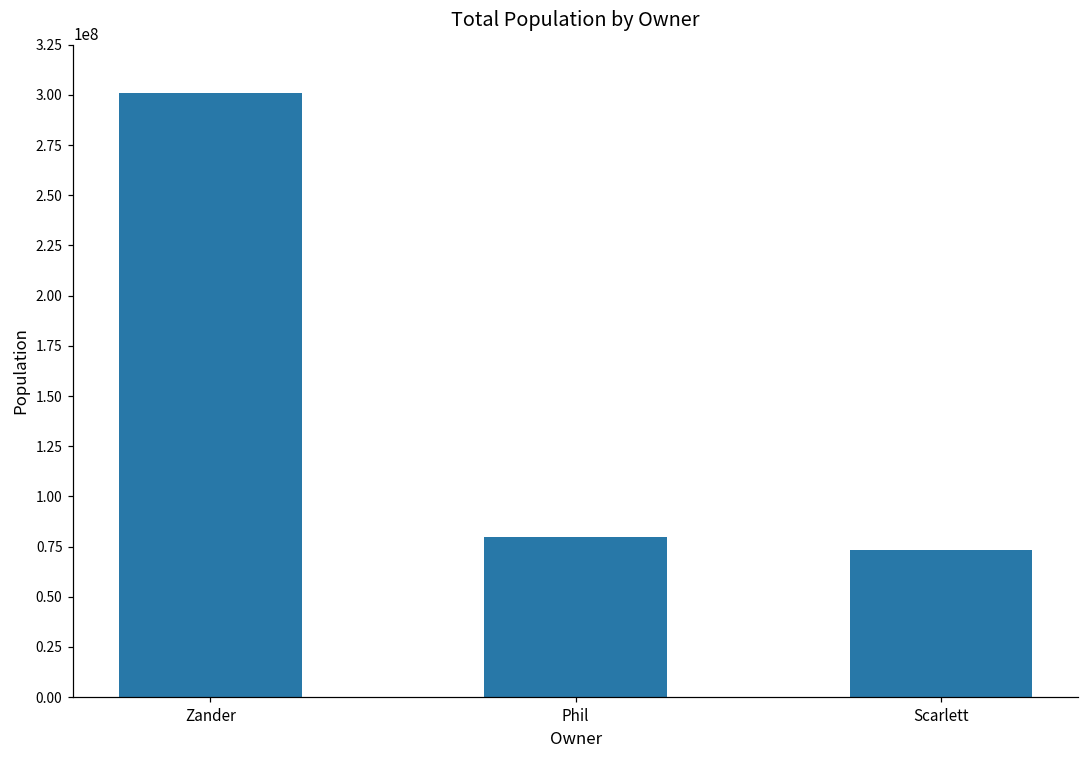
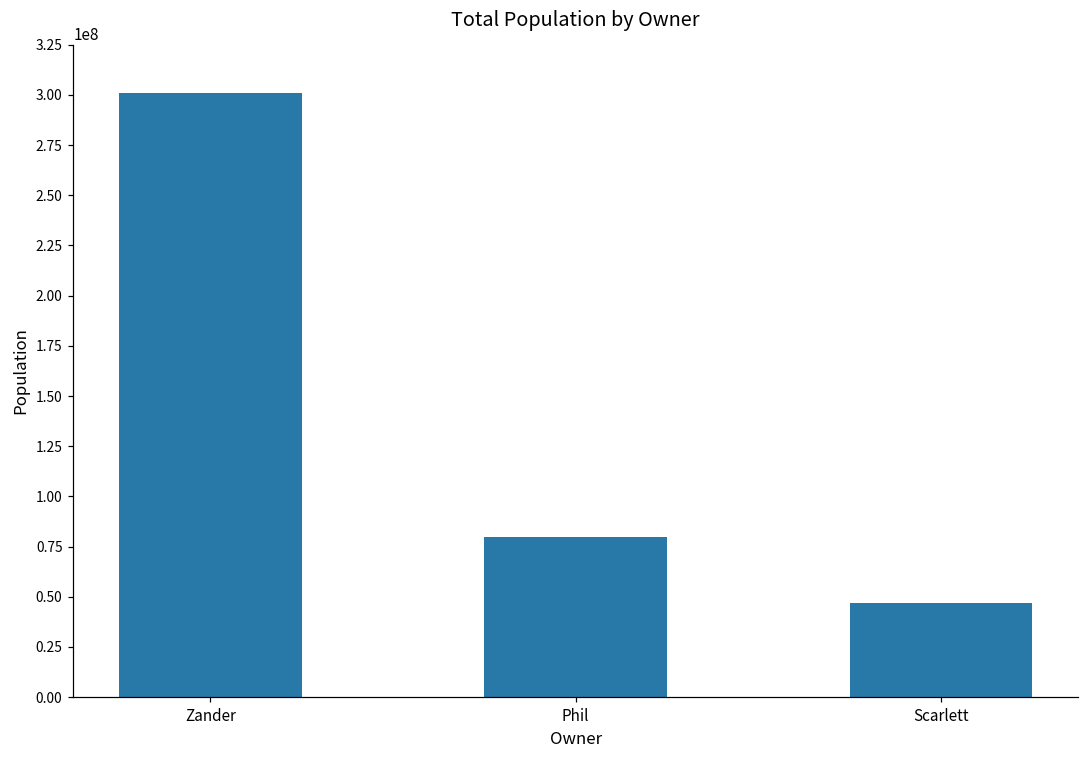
  {
    "Zander": 301000000,
    "Phil": 80000000,
-   "Scarlett": 74000000
+   "Scarlett": 47000000
  }
